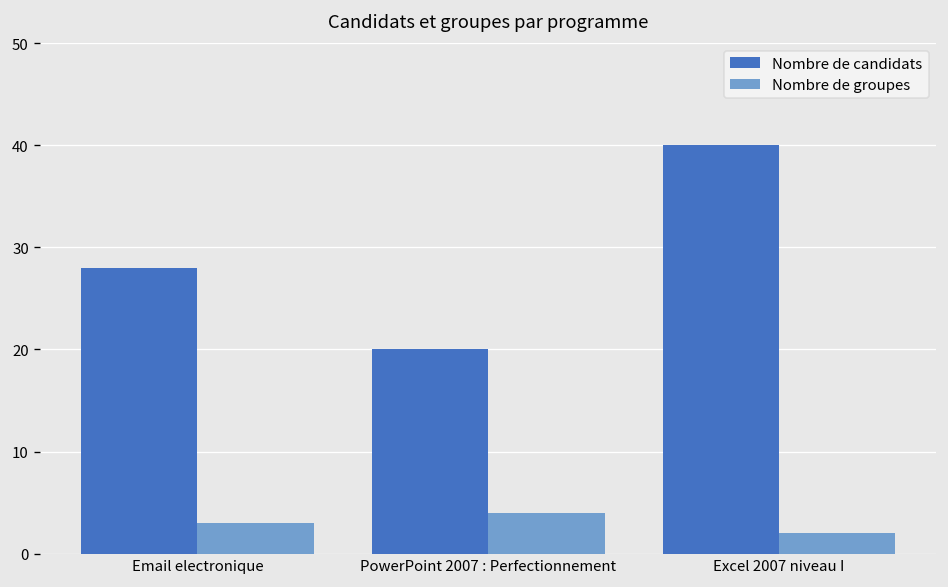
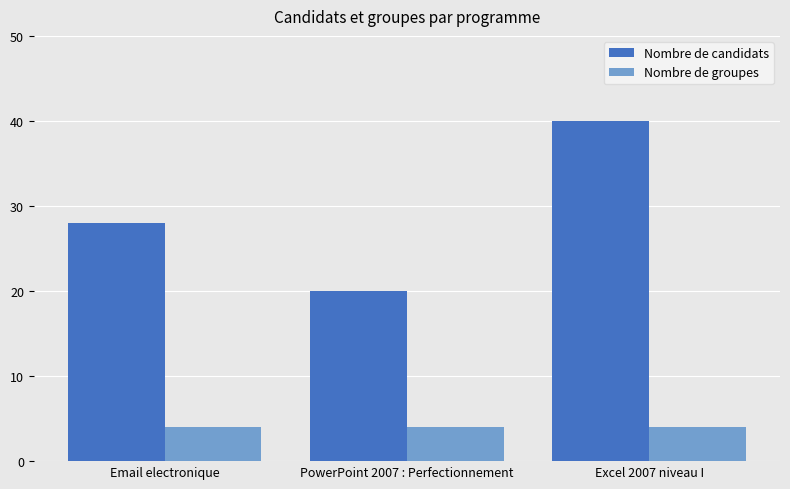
  {
    "Nombre de candidats": {
      "Email electronique": 28,
      "PowerPoint 2007 : Perfectionnement": 20,
      "Excel 2007 niveau I": 40
    },
    "Nombre de groupes": {
-     "Email electronique": 3,
+     "Email electronique": 4,
      "PowerPoint 2007 : Perfectionnement": 4,
-     "Excel 2007 niveau I": 2
+     "Excel 2007 niveau I": 4
    }
  }
